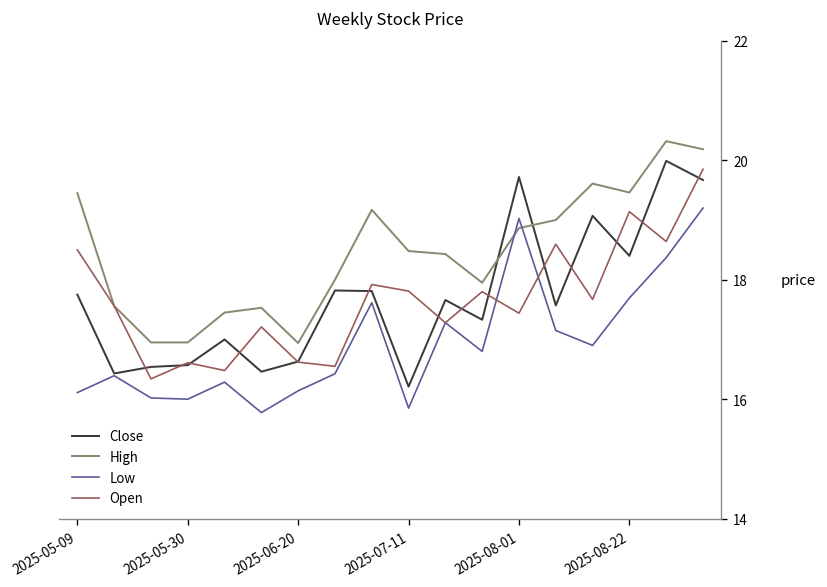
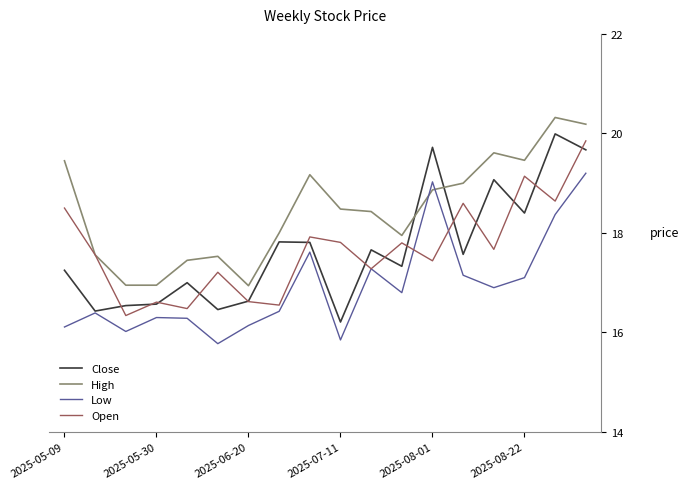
  {
    "Close": {
-     "2025-05-09": 17.8,
+     "2025-05-09": 17.3,
      "2025-07-11": 16.2,
      "2025-08-01": 19.7,
      "2025-08-22": 18.4
    },
    "Low": {
      "2025-05-09": 16.1,
-     "2025-05-30": 16.0,
+     "2025-05-30": 16.3,
      "2025-06-20": 16.1,
      "2025-07-11": 15.9,
      "2025-08-01": 19.0,
-     "2025-08-22": 17.7
+     "2025-08-22": 17.1
    }
  }
